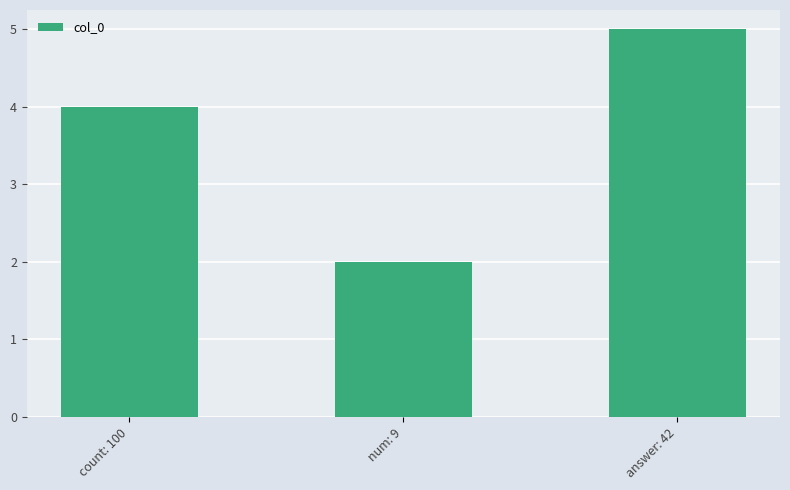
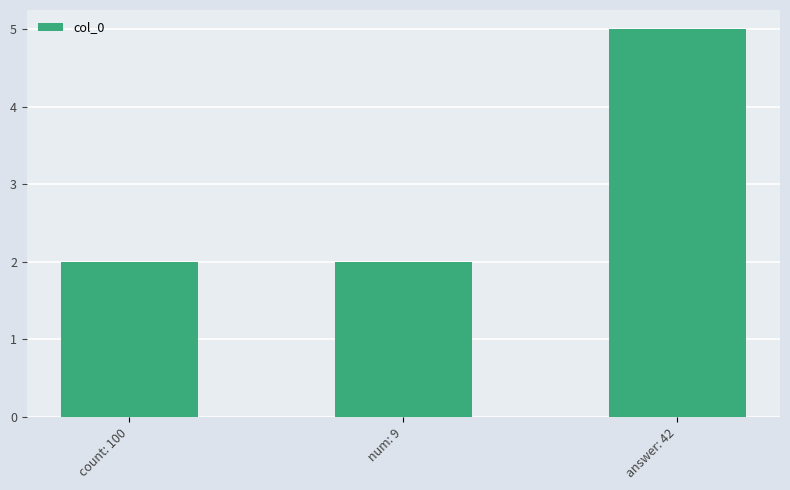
  {
-   "count: 100": 4,
+   "count: 100": 2,
    "num: 9": 2,
    "answer: 42": 5
  }
